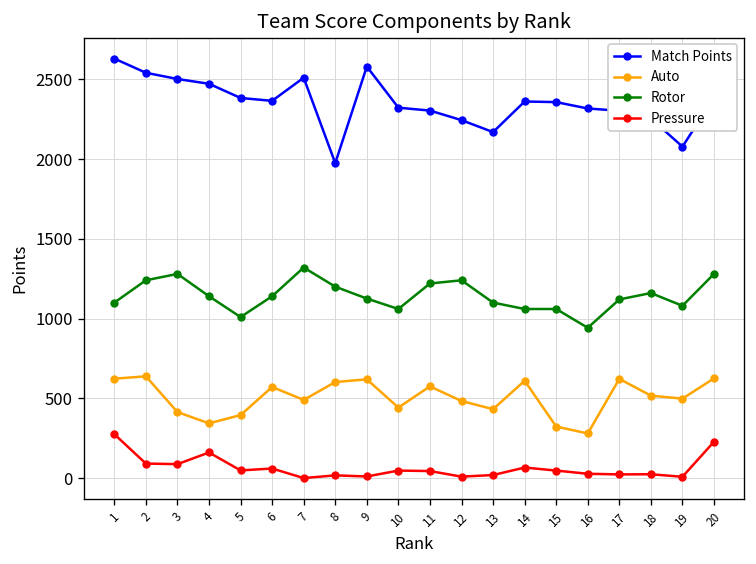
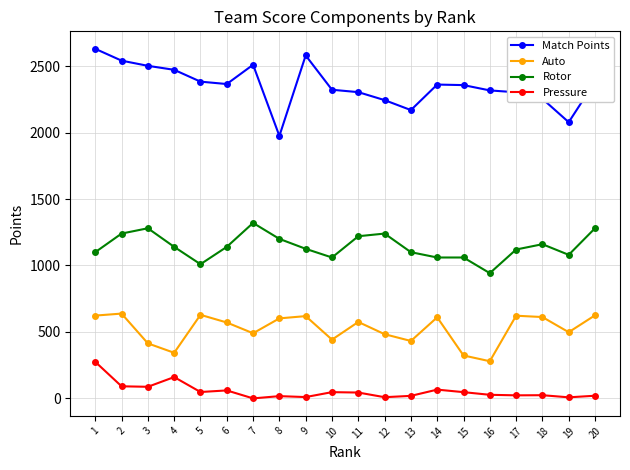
  {
    "Match Points": {
      "1": 2630,
      "2": 2540,
      "3": 2500,
      "4": 2470,
      "5": 2380,
      "6": 2370,
      "7": 2510,
      "8": 1970,
      "9": 2580,
      "10": 2320,
      "11": 2300,
      "12": 2240,
      "13": 2170,
      "14": 2360,
      "15": 2360,
      "16": 2320,
      "19": 2080
    },
    "Auto": {
      "1": 620,
      "2": 640,
      "3": 410,
      "4": 340,
-     "5": 400,
+     "5": 630,
      "6": 570,
      "7": 490,
      "8": 600,
      "9": 620,
      "10": 440,
      "11": 580,
      "12": 480,
      "13": 430,
      "14": 610,
      "15": 320,
      "16": 280,
      "17": 620,
-     "18": 520,
+     "18": 610,
      "19": 500,
      "20": 630
    },
    "Rotor": {
      "1": 1100,
      "2": 1240,
      "3": 1280,
      "4": 1140,
      "5": 1010,
      "6": 1140,
      "7": 1320,
      "8": 1200,
      "9": 1130,
      "10": 1060,
      "11": 1220,
      "12": 1240,
      "13": 1100,
      "14": 1060,
      "15": 1060,
      "16": 940,
      "17": 1120,
      "18": 1160,
      "19": 1080,
      "20": 1280
    },
    "Pressure": {
      "1": 280,
      "2": 90,
      "3": 90,
      "4": 160,
      "5": 50,
      "6": 60,
      "7": 0,
      "8": 20,
      "9": 10,
      "10": 50,
      "11": 40,
      "12": 10,
      "13": 20,
      "14": 70,
      "15": 50,
      "16": 30,
      "17": 20,
      "18": 20,
      "19": 10,
-     "20": 230
+     "20": 20
    }
  }
